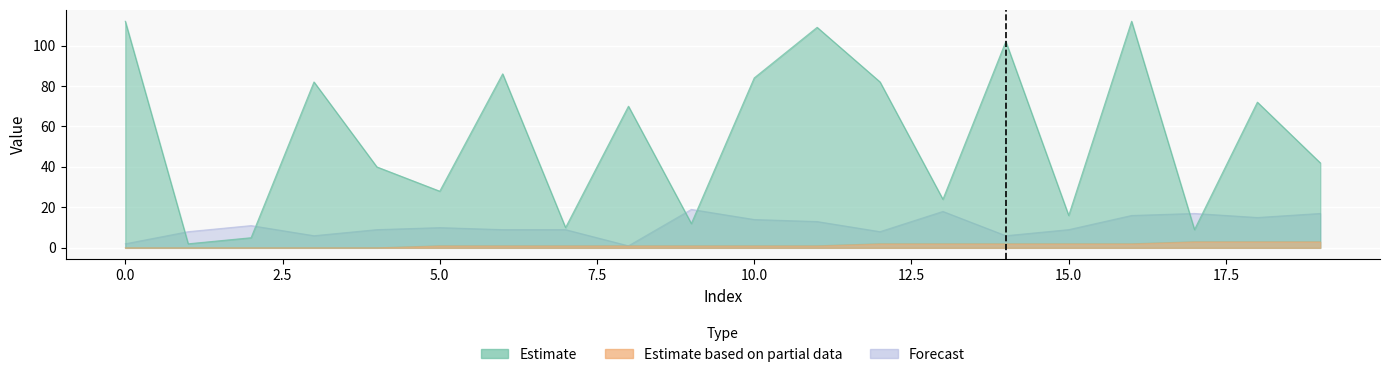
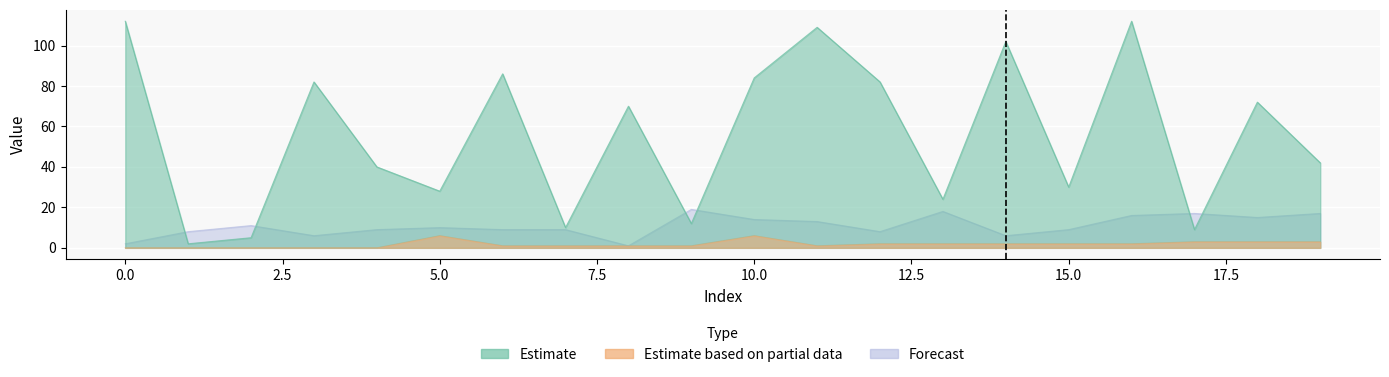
  {
    "Estimate": {
      "0.0": 112,
      "5.0": 28,
      "10.0": 84,
-     "15.0": 16
+     "15.0": 30
    },
    "Estimate based on partial data": {
      "0.0": 0,
-     "5.0": 1,
-     "10.0": 1,
+     "5.0": 6,
+     "10.0": 6,
      "15.0": 2
    },
    "Forecast": {
      "0.0": 2,
      "5.0": 10,
      "10.0": 14,
      "15.0": 9
    }
  }
